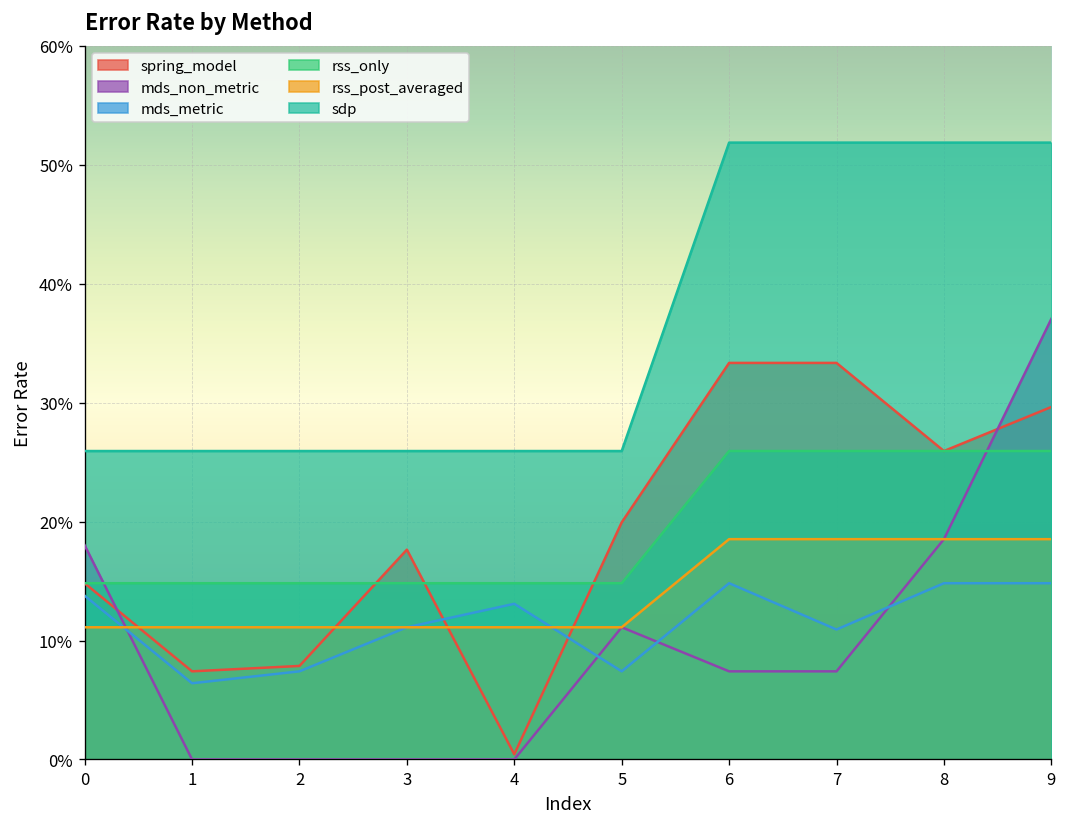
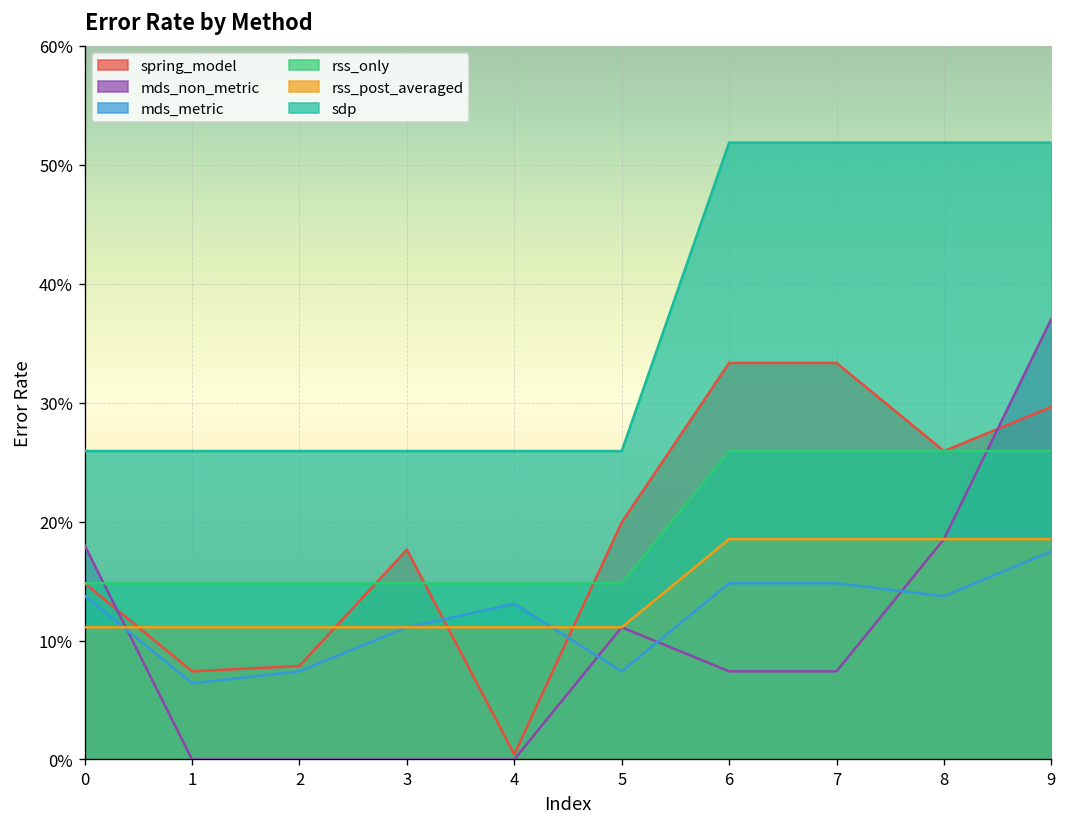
  {
    "spring_model": {
      "1": "7%",
      "2": "8%",
      "3": "18%",
      "4": "0%",
      "5": "20%",
      "6": "33%",
      "7": "33%",
      "9": "30%"
    },
    "mds_non_metric": {
      "0": "18%",
      "1": "0%",
      "2": "0%",
      "3": "0%",
      "4": "0%",
      "6": "7%",
      "7": "7%",
      "9": "37%"
    },
    "mds_metric": {
      "0": "14%",
      "1": "6%",
      "2": "7%",
      "4": "13%",
      "5": "7%",
      "6": "15%",
-     "7": "11%",
-     "8": "15%",
-     "9": "15%"
+     "7": "15%",
+     "8": "14%",
+     "9": "17%"
    },
    "rss_post_averaged": {
      "0": "11%",
      "1": "11%",
      "2": "11%",
      "4": "11%",
      "6": "19%",
      "7": "19%",
      "9": "19%"
    }
  }
